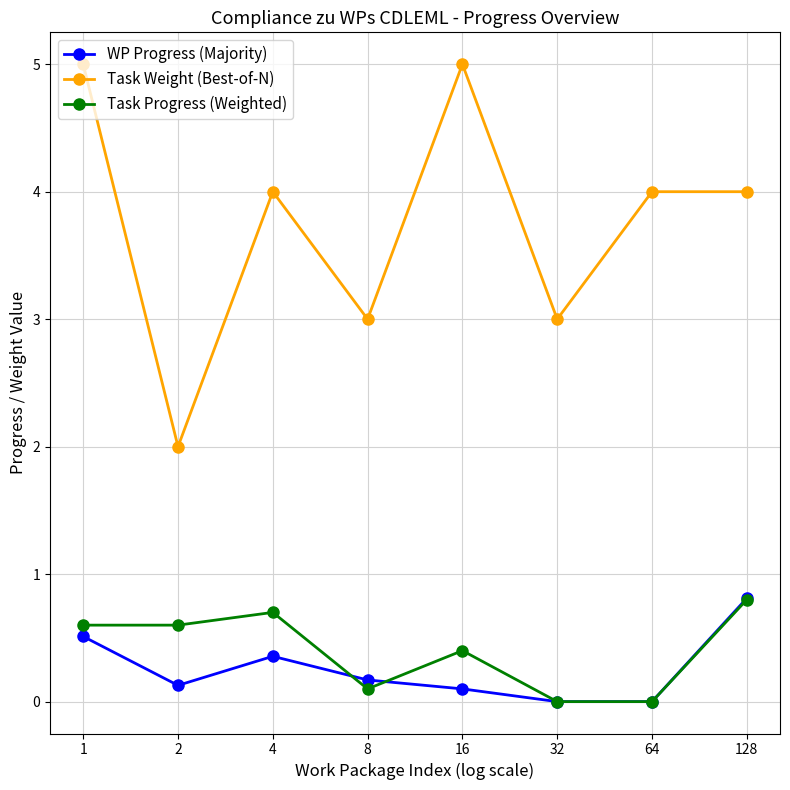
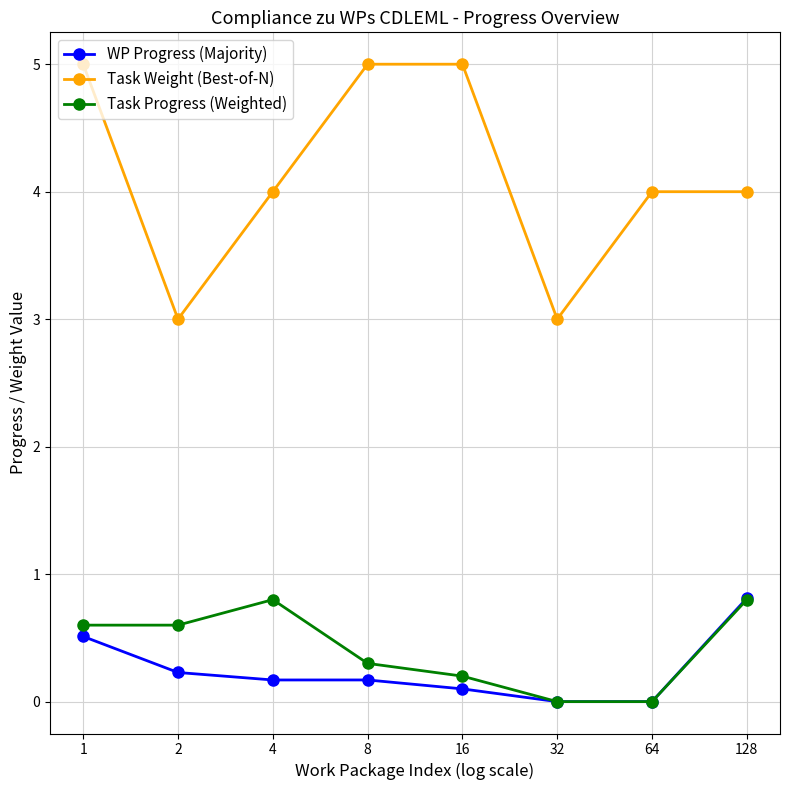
  {
    "WP Progress (Majority)": {
      "1": 0.51,
-     "2": 0.13,
-     "4": 0.36,
+     "2": 0.23,
+     "4": 0.17,
      "8": 0.17,
      "16": 0.10
    },
    "Task Weight (Best-of-N)": {
-     "2": 2,
+     "2": 3,
      "4": 4,
-     "8": 3,
+     "8": 5,
      "16": 5,
      "32": 3,
      "64": 4,
      "128": 4
    },
    "Task Progress (Weighted)": {
      "1": 0.6,
      "2": 0.6,
-     "4": 0.7,
-     "8": 0.1,
-     "16": 0.4
+     "4": 0.8,
+     "8": 0.3,
+     "16": 0.2
    }
  }
